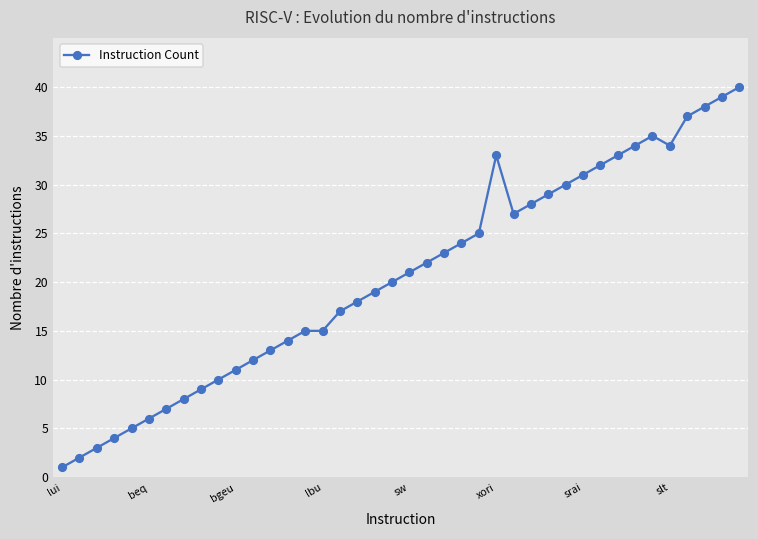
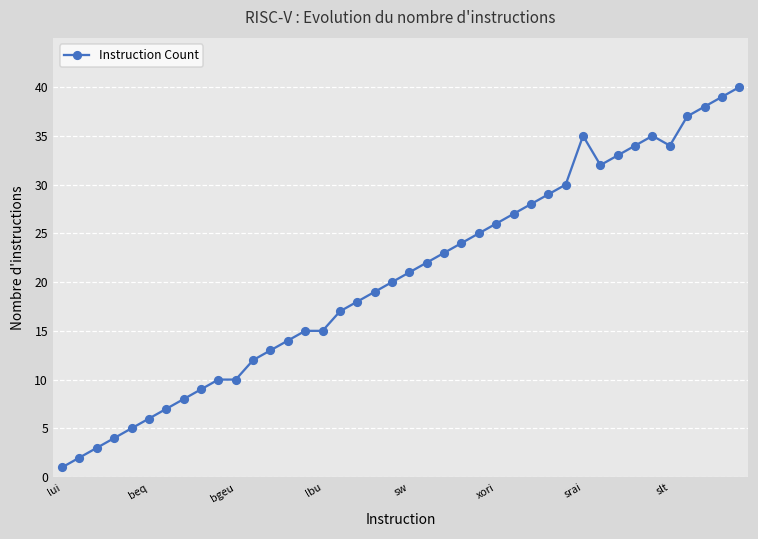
  {
    "lui": 1,
    "beq": 6,
-   "bgeu": 11,
+   "bgeu": 10,
    "lbu": 15,
    "sw": 21,
-   "xori": 33,
-   "srai": 31,
+   "xori": 26,
+   "srai": 35,
    "slt": 34
  }
